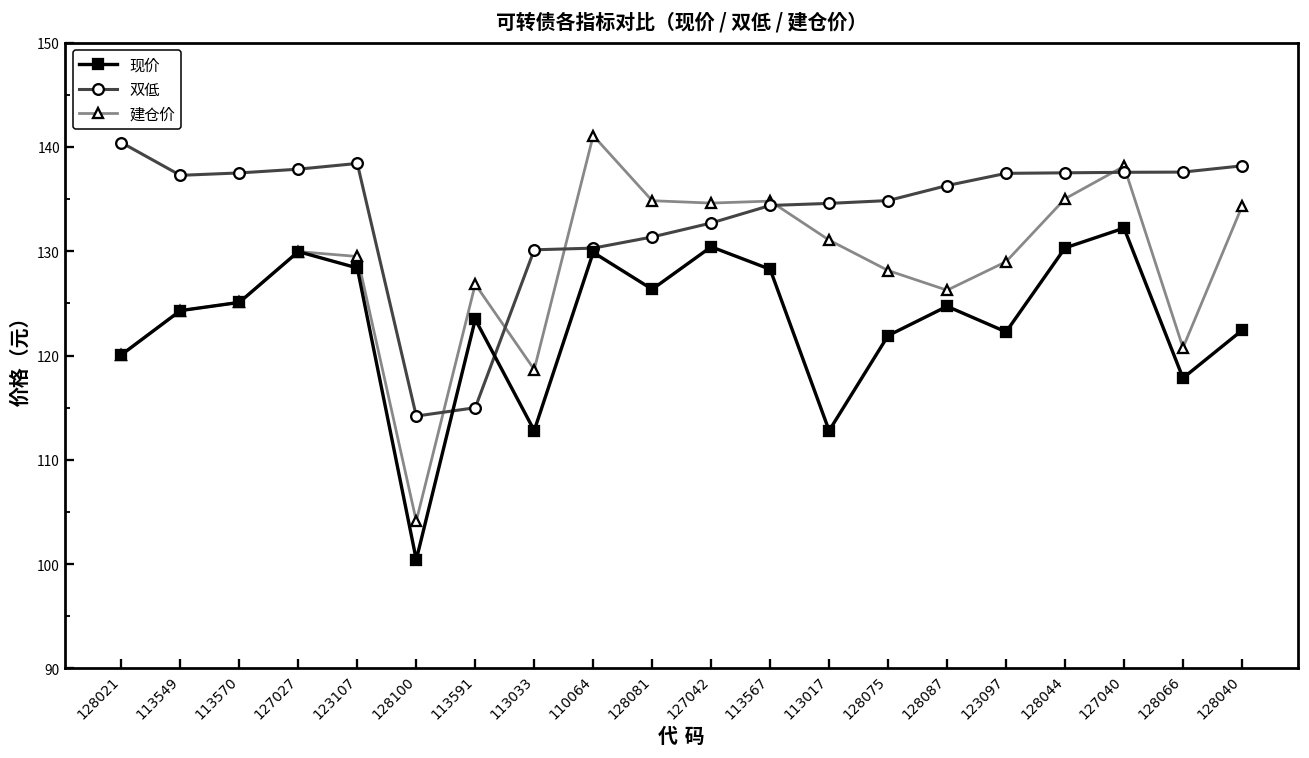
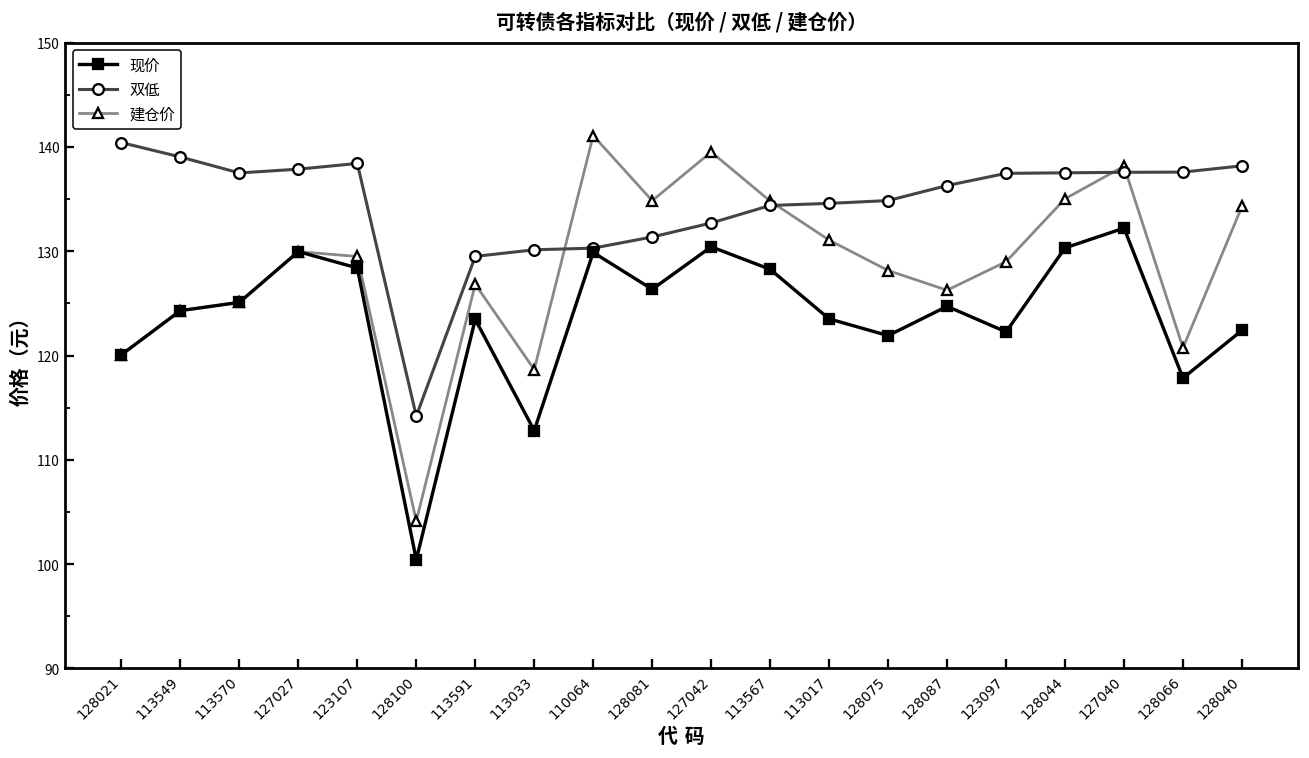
  {
    "现价": {
      "123107": 128,
      "128100": 100,
      "113591": 123,
      "113033": 113,
      "110064": 130,
      "128081": 126,
      "127042": 130,
      "113567": 128,
-     "113017": 113,
+     "113017": 124,
      "128075": 122,
      "128087": 125,
      "123097": 122,
      "128044": 130,
      "127040": 132,
      "128066": 118,
      "128040": 122
    },
    "双低": {
      "128021": 140,
-     "113549": 137,
+     "113549": 139,
      "113570": 138,
      "127027": 138,
      "123107": 138,
      "128100": 114,
-     "113591": 115,
+     "113591": 130,
      "113033": 130,
      "110064": 130,
      "128081": 131,
      "127042": 133,
      "113567": 134,
      "113017": 135,
      "128075": 135,
      "128087": 136,
      "123097": 137,
      "128044": 138,
      "127040": 138,
      "128066": 138,
      "128040": 138
    },
    "建仓价": {
      "123107": 130,
      "128100": 104,
      "113591": 127,
      "113033": 119,
      "110064": 141,
      "128081": 135,
-     "127042": 135,
+     "127042": 140,
      "113567": 135,
      "113017": 131,
      "128075": 128,
      "128087": 126,
      "123097": 129,
      "128044": 135,
      "127040": 138,
      "128066": 121,
      "128040": 134
    }
  }
